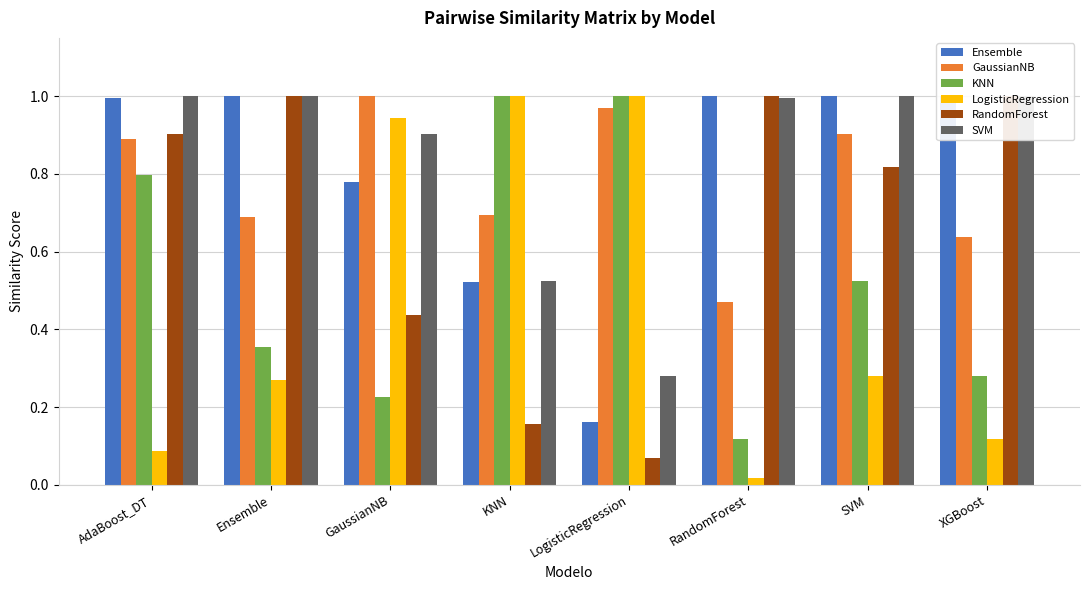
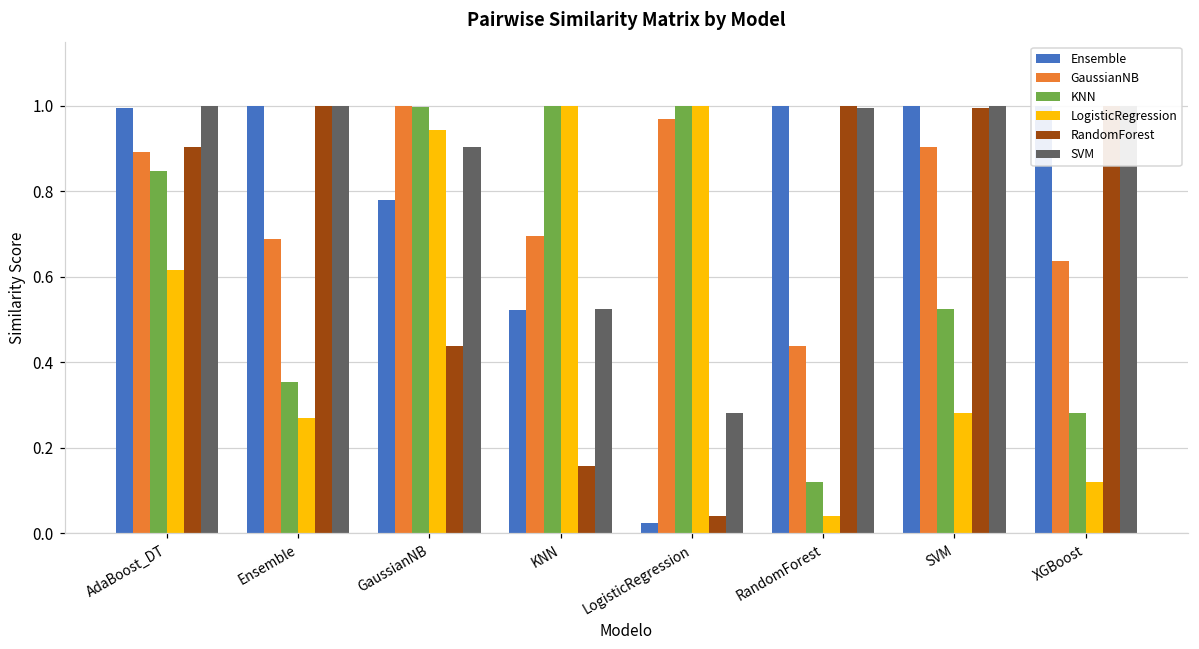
  {
    "Ensemble": {
      "AdaBoost_DT": 0.99,
      "Ensemble": 1.00,
      "GaussianNB": 0.78,
      "KNN": 0.52,
-     "LogisticRegression": 0.16,
+     "LogisticRegression": 0.02,
      "RandomForest": 1.00,
      "SVM": 1.00
    },
    "GaussianNB": {
      "AdaBoost_DT": 0.89,
      "Ensemble": 0.69,
      "GaussianNB": 1.00,
      "KNN": 0.70,
      "LogisticRegression": 0.97,
-     "RandomForest": 0.47,
+     "RandomForest": 0.44,
      "SVM": 0.90,
      "XGBoost": 0.64
    },
    "KNN": {
-     "AdaBoost_DT": 0.80,
+     "AdaBoost_DT": 0.85,
      "Ensemble": 0.35,
-     "GaussianNB": 0.23,
+     "GaussianNB": 1.00,
      "KNN": 1.00,
      "LogisticRegression": 1.00,
      "RandomForest": 0.12,
      "SVM": 0.53,
      "XGBoost": 0.28
    },
    "LogisticRegression": {
-     "AdaBoost_DT": 0.09,
+     "AdaBoost_DT": 0.62,
      "Ensemble": 0.27,
      "GaussianNB": 0.94,
      "KNN": 1.00,
      "LogisticRegression": 1.00,
-     "RandomForest": 0.02,
+     "RandomForest": 0.04,
      "SVM": 0.28,
      "XGBoost": 0.12
    },
    "RandomForest": {
      "AdaBoost_DT": 0.90,
      "Ensemble": 1.00,
      "GaussianNB": 0.44,
      "KNN": 0.16,
-     "LogisticRegression": 0.07,
+     "LogisticRegression": 0.04,
      "RandomForest": 1.00,
-     "SVM": 0.82
+     "SVM": 0.99
    },
    "SVM": {
      "AdaBoost_DT": 1.00,
      "Ensemble": 1.00,
      "GaussianNB": 0.90,
      "KNN": 0.53,
      "LogisticRegression": 0.28,
      "RandomForest": 0.99,
      "SVM": 1.00
    }
  }
